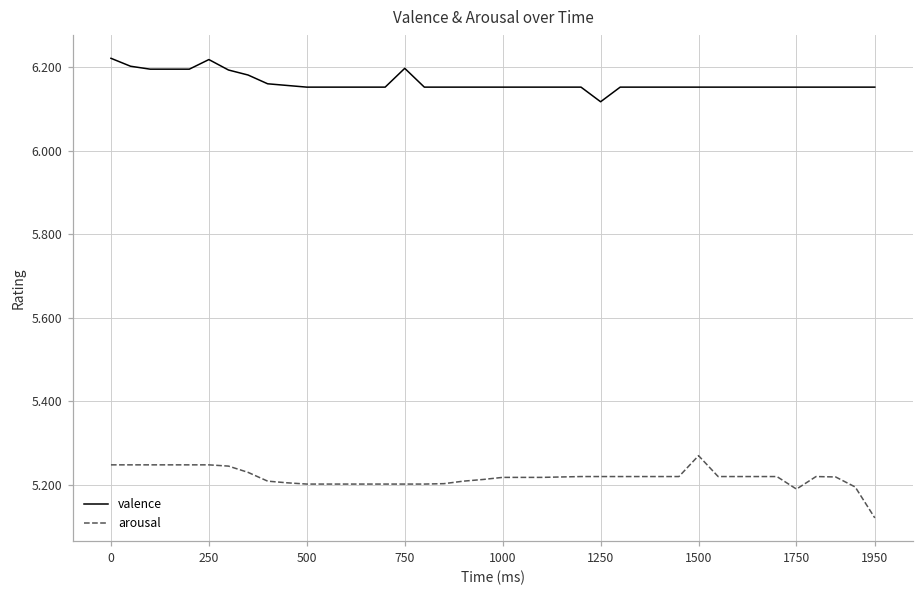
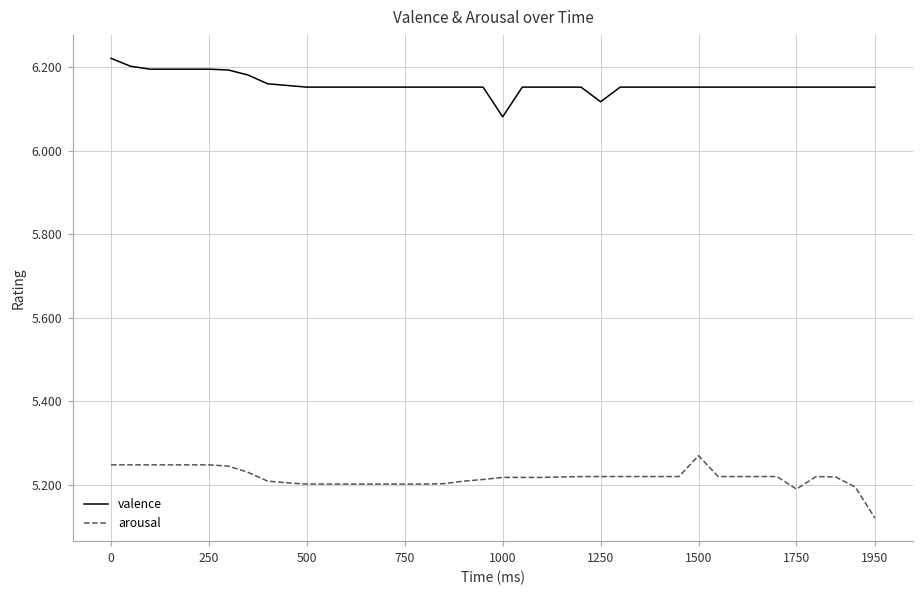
  {
    "valence": {
      "0": 6.22,
-     "250": 6.22,
+     "250": 6.20,
      "500": 6.15,
-     "750": 6.20,
-     "1000": 6.15,
+     "750": 6.15,
+     "1000": 6.08,
      "1250": 6.12,
      "1500": 6.15,
      "1750": 6.15,
      "1950": 6.15
    },
    "arousal": {
      "0": 5.25,
      "250": 5.25,
      "500": 5.20,
      "750": 5.20,
      "1000": 5.22,
      "1250": 5.22,
      "1500": 5.27,
      "1750": 5.19,
      "1950": 5.12
    }
  }
